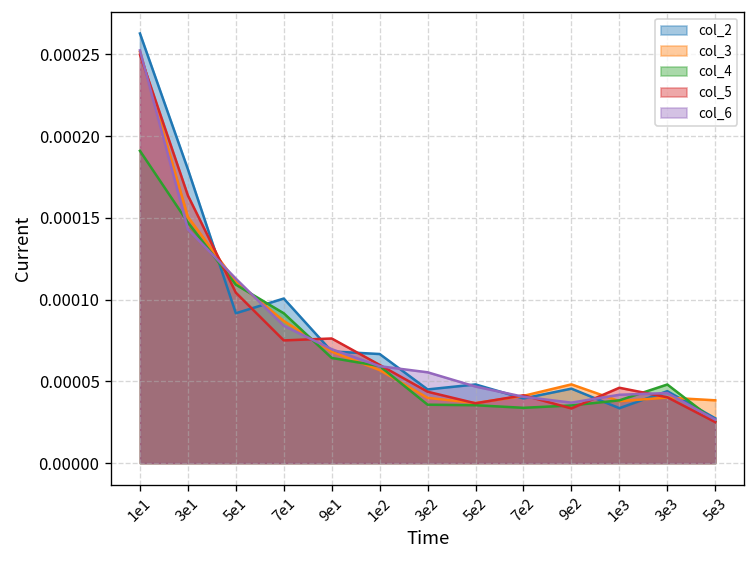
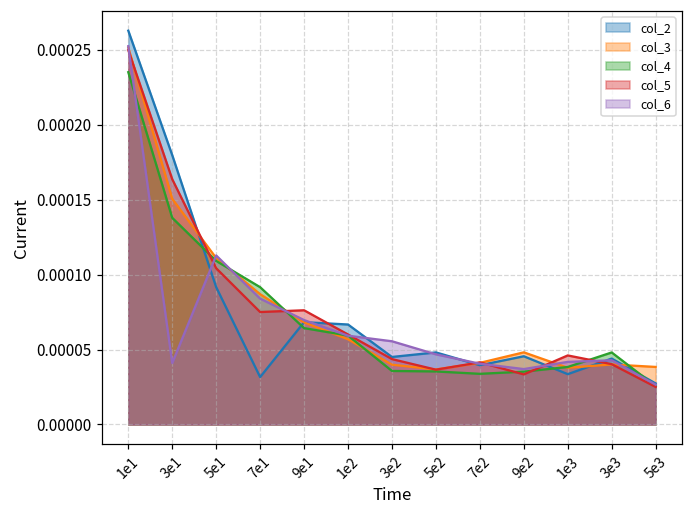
  {
    "col_2": {
      "1e1": 0.000263,
      "3e1": 0.000180,
      "5e1": 0.000092,
-     "7e1": 0.000101,
+     "7e1": 0.000032,
      "1e2": 0.000067,
      "9e2": 0.000046,
      "1e3": 0.000034
    },
    "col_4": {
-     "1e1": 0.000191,
-     "3e1": 0.000147,
+     "1e1": 0.000235,
+     "3e1": 0.000138,
      "5e1": 0.000109,
      "7e1": 0.000092,
      "9e1": 0.000064,
      "3e2": 0.000036,
      "7e2": 0.000034,
      "3e3": 0.000048
    },
    "col_6": {
-     "3e1": 0.000143,
+     "3e1": 0.000041,
      "7e1": 0.000084,
      "3e2": 0.000056,
      "1e3": 0.000042
    }
  }
